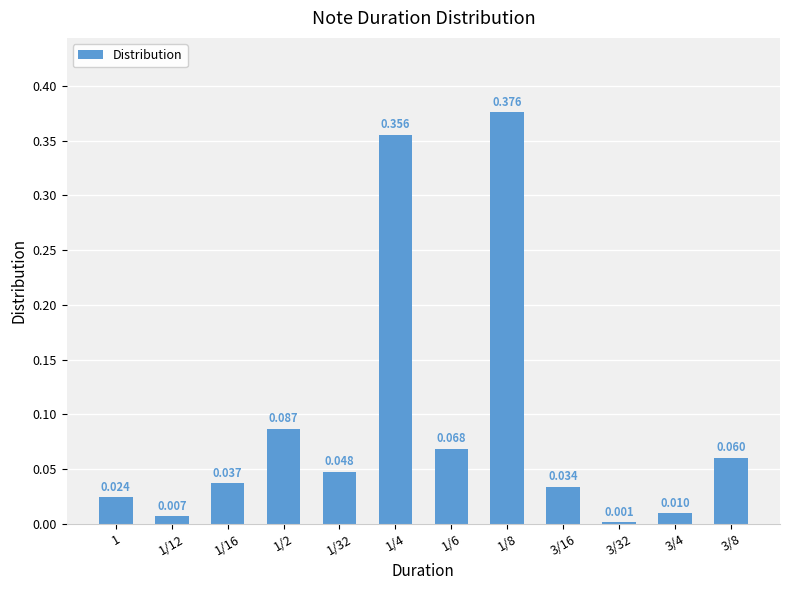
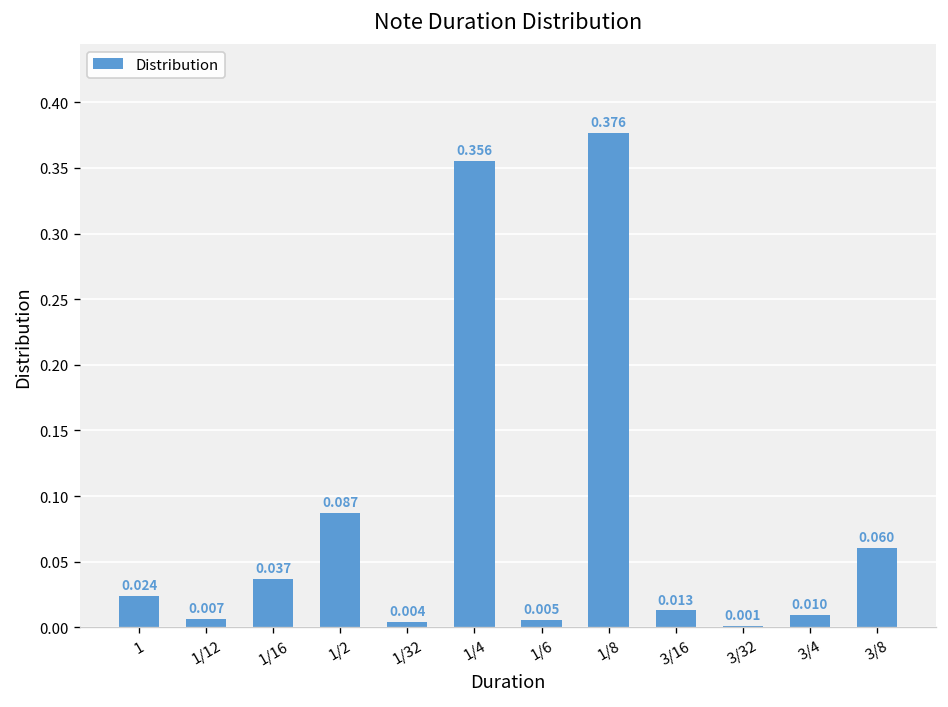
  {
    "1": 0.024,
    "1/12": 0.007,
    "1/16": 0.037,
    "1/2": 0.087,
-   "1/32": 0.048,
+   "1/32": 0.004,
    "1/4": 0.356,
-   "1/6": 0.068,
+   "1/6": 0.005,
    "1/8": 0.376,
-   "3/16": 0.034,
+   "3/16": 0.013,
    "3/32": 0.001,
    "3/4": 0.010,
    "3/8": 0.060
  }
